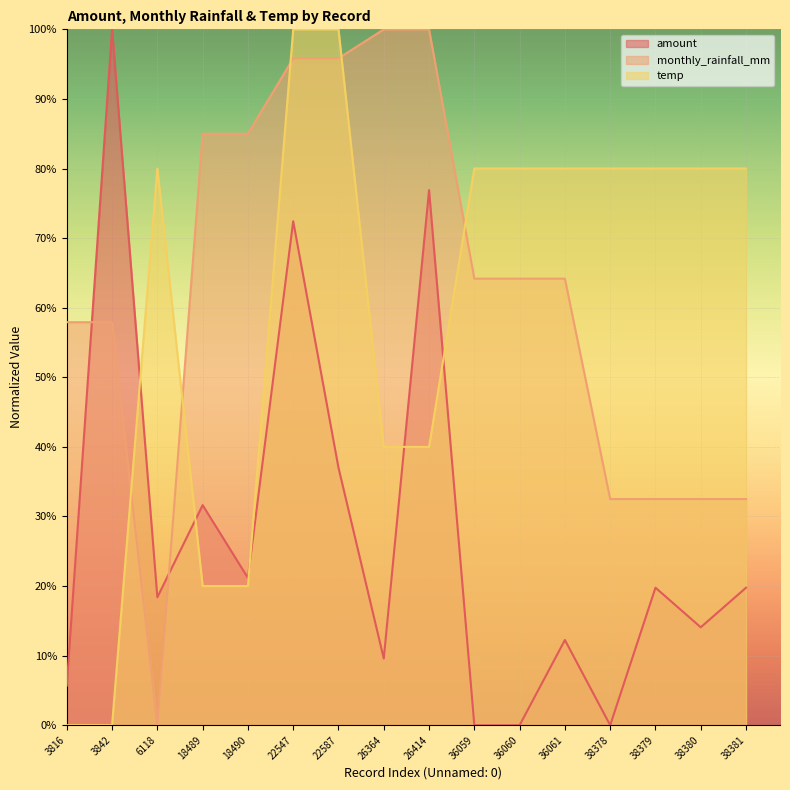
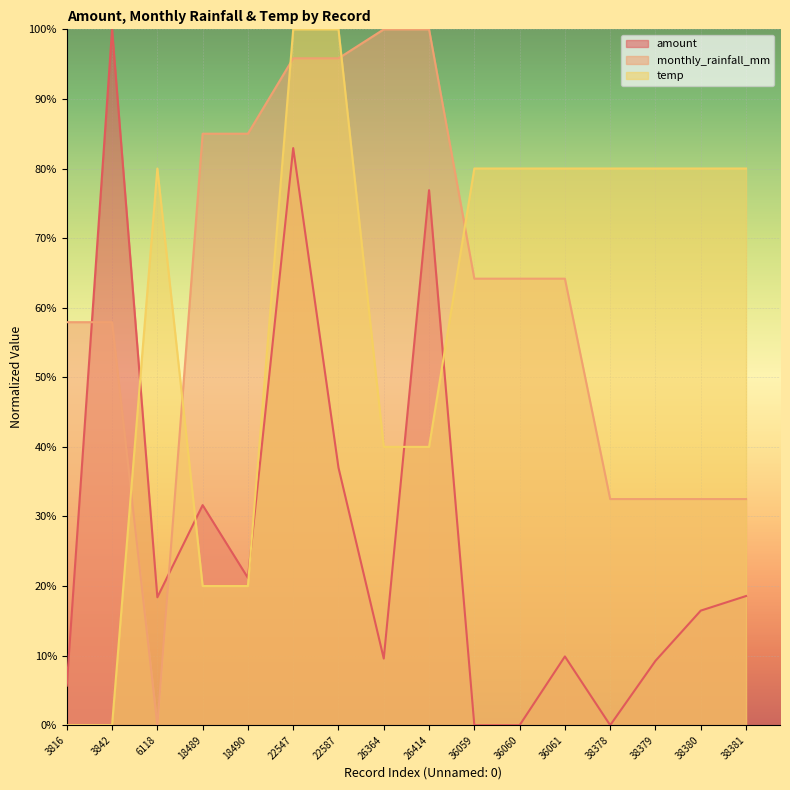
  {
    "amount": {
      "3816": "6%",
      "3842": "100%",
      "6118": "18%",
      "18489": "32%",
      "18490": "21%",
-     "22547": "72%",
+     "22547": "83%",
      "22587": "37%",
      "26364": "10%",
      "26414": "77%",
      "36059": "0%",
      "36060": "0%",
-     "36061": "12%",
+     "36061": "10%",
      "38378": "0%",
-     "38379": "20%",
-     "38380": "14%",
-     "38381": "20%"
+     "38379": "9%",
+     "38380": "16%",
+     "38381": "19%"
    }
  }
